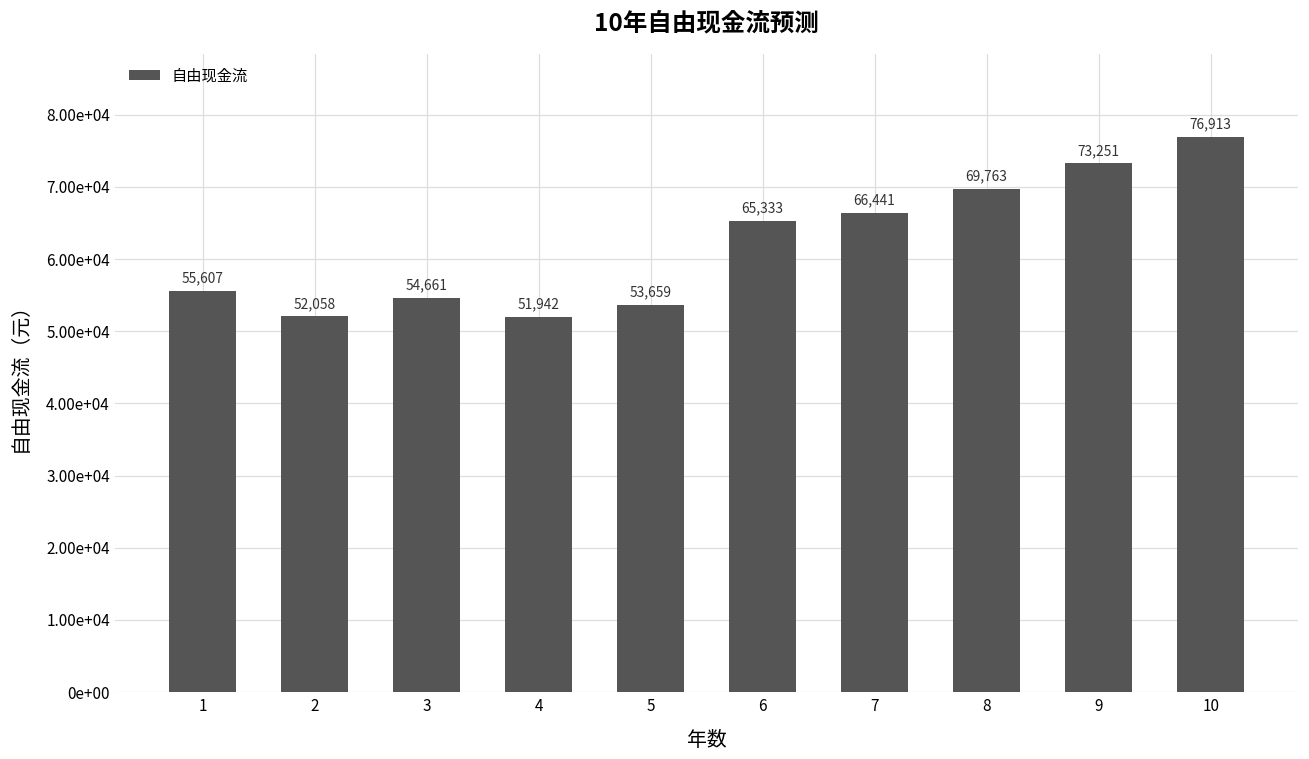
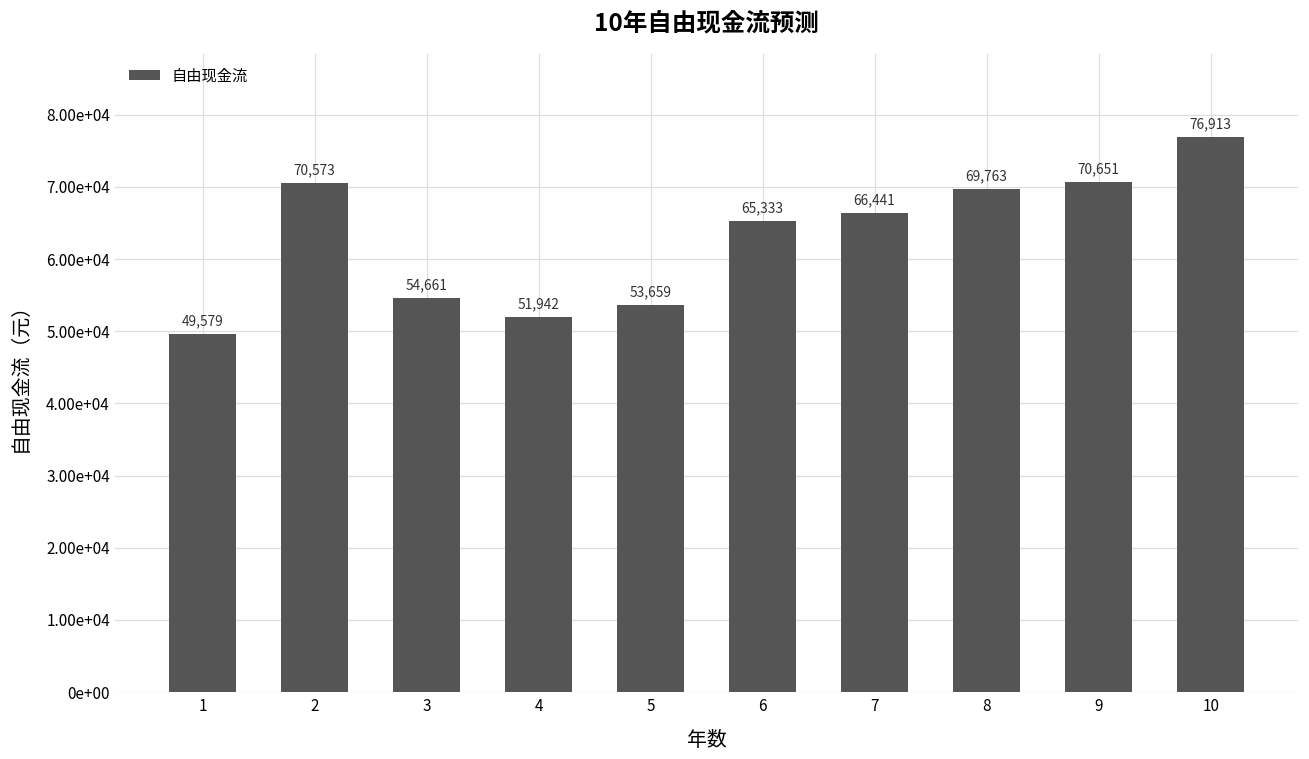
  {
-   "1": "55,607",
-   "2": "52,058",
+   "1": "49,579",
+   "2": "70,573",
    "3": "54,661",
    "4": "51,942",
    "5": "53,659",
    "6": "65,333",
    "7": "66,441",
    "8": "69,763",
-   "9": "73,251",
+   "9": "70,651",
    "10": "76,913"
  }
